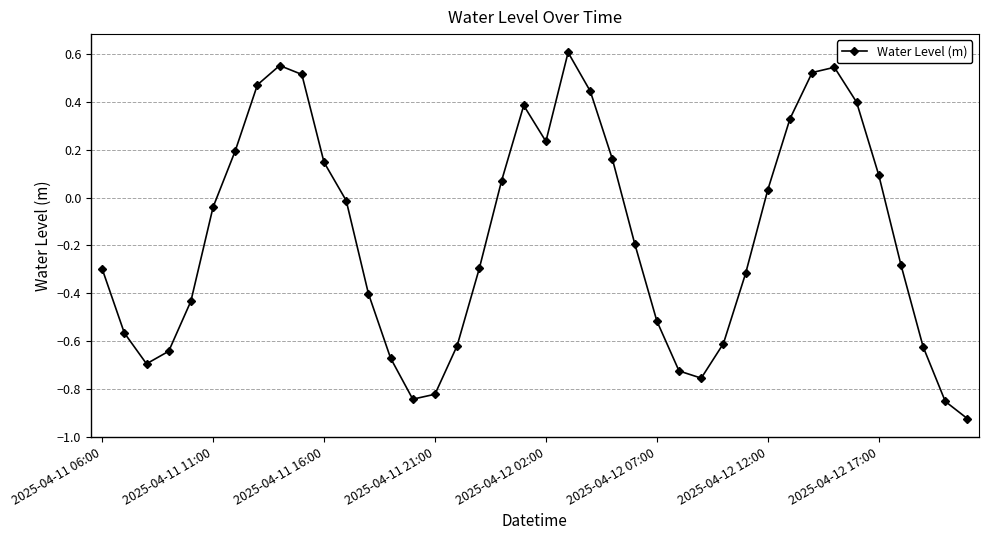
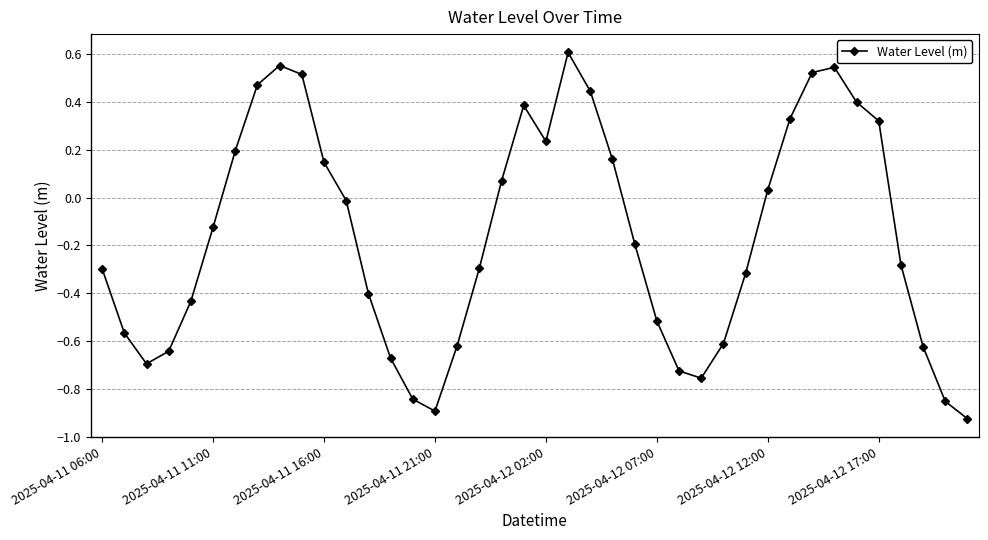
  {
    "2025-04-11 06:00": -0.30,
-   "2025-04-11 11:00": -0.04,
+   "2025-04-11 11:00": -0.12,
    "2025-04-11 16:00": 0.15,
-   "2025-04-11 21:00": -0.82,
+   "2025-04-11 21:00": -0.89,
    "2025-04-12 02:00": 0.24,
    "2025-04-12 07:00": -0.52,
    "2025-04-12 12:00": 0.03,
-   "2025-04-12 17:00": 0.09
+   "2025-04-12 17:00": 0.32
  }
